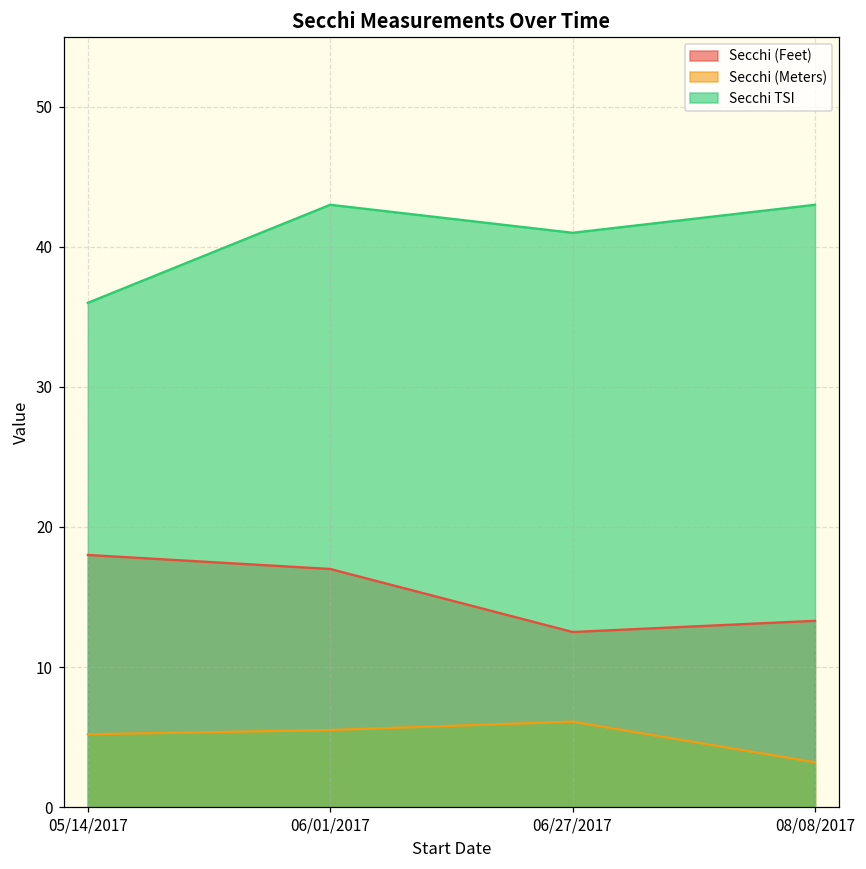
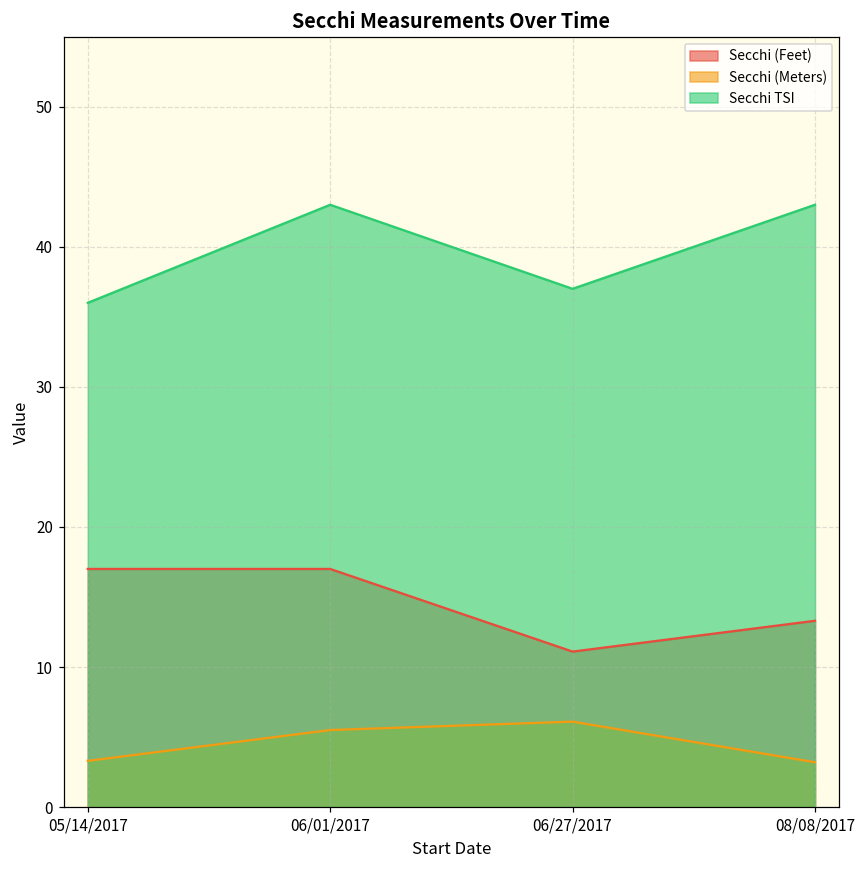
  {
    "Secchi (Feet)": {
-     "05/14/2017": 18,
+     "05/14/2017": 17,
      "06/01/2017": 17.0,
-     "06/27/2017": 12.5,
+     "06/27/2017": 11.1,
      "08/08/2017": 13.3
    },
    "Secchi (Meters)": {
-     "05/14/2017": 5.2,
+     "05/14/2017": 3.3,
      "06/01/2017": 5.5,
      "06/27/2017": 6.1,
      "08/08/2017": 3.2
    },
    "Secchi TSI": {
      "05/14/2017": 36,
      "06/01/2017": 43,
-     "06/27/2017": 41,
+     "06/27/2017": 37,
      "08/08/2017": 43
    }
  }
